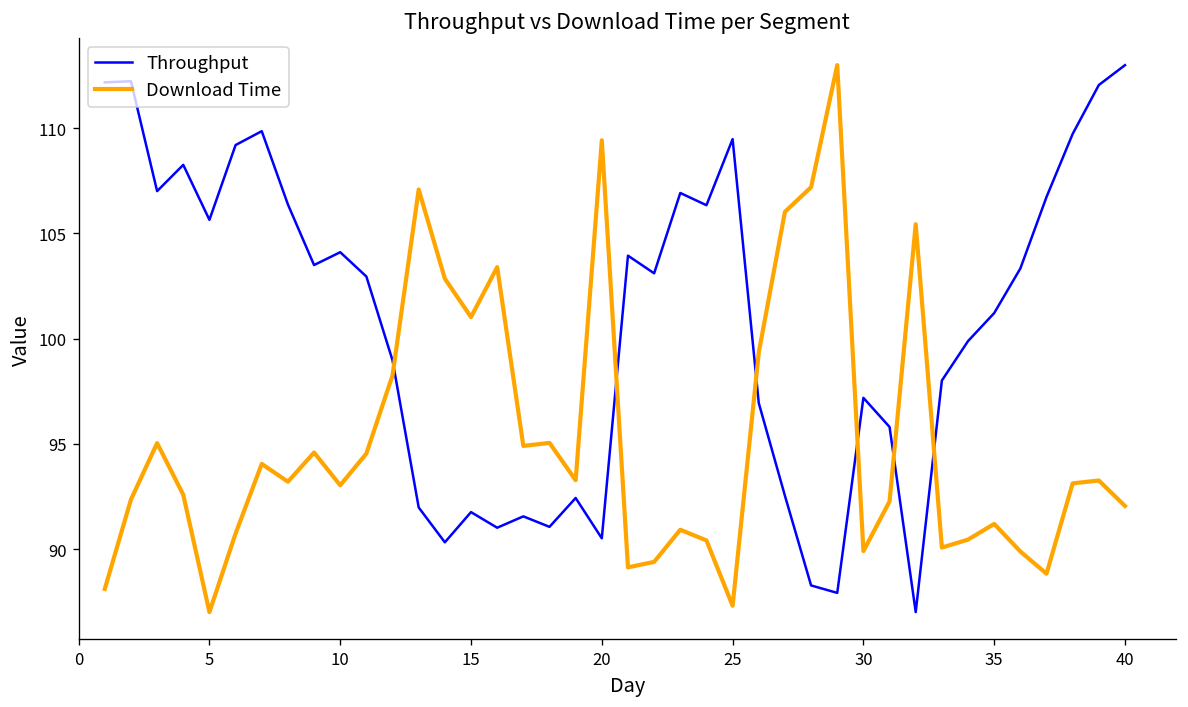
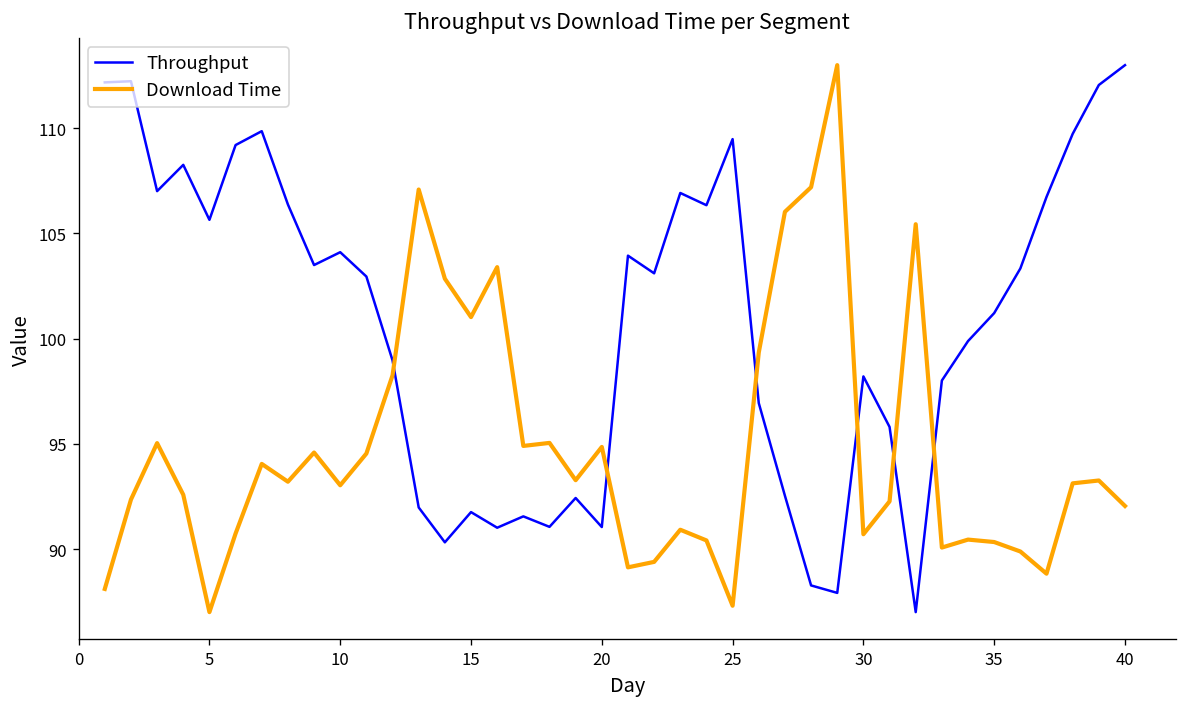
  {
    "Throughput": {
      "5": 105.6,
      "10": 104.1,
      "15": 91.8,
-     "20": 90.5,
+     "20": 91.0,
      "25": 109.5,
-     "30": 97.2,
+     "30": 98.2,
      "35": 101.2,
      "40": 113.0
    },
    "Download Time": {
      "5": 87.0,
      "10": 93.0,
      "15": 101.0,
-     "20": 109.4,
+     "20": 94.9,
      "25": 87.3,
-     "30": 89.9,
-     "35": 91.2,
+     "30": 90.7,
+     "35": 90.3,
      "40": 92.0
    }
  }
